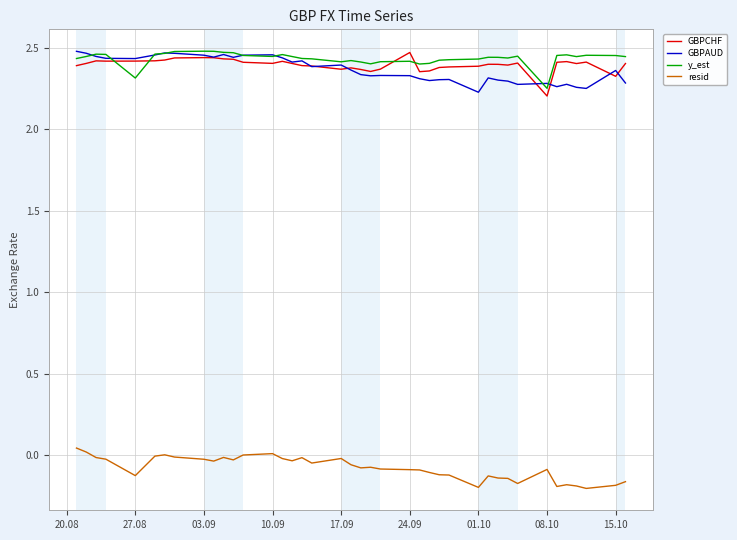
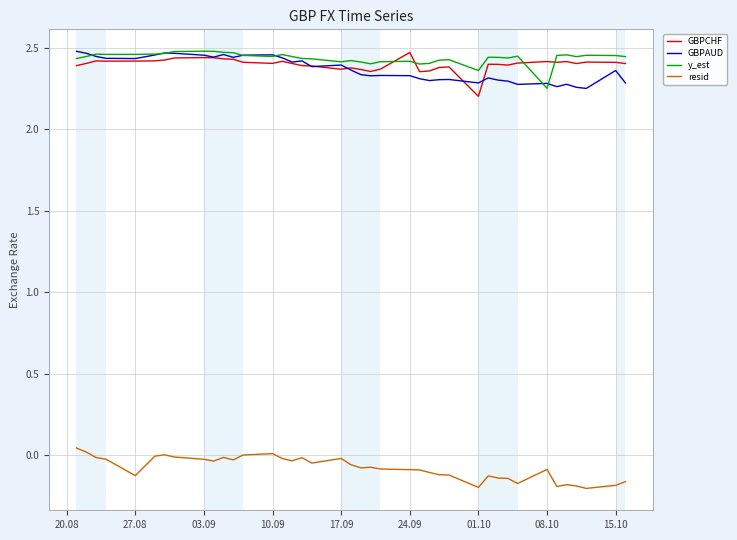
  {
    "GBPCHF": {
      "10.09": 2.40,
      "17.09": 2.37,
      "24.09": 2.47,
-     "01.10": 2.39,
-     "08.10": 2.20,
-     "15.10": 2.32
+     "01.10": 2.20,
+     "08.10": 2.42,
+     "15.10": 2.41
    },
    "GBPAUD": {
      "17.09": 2.39,
      "24.09": 2.33,
-     "01.10": 2.23,
+     "01.10": 2.28,
      "08.10": 2.28,
      "15.10": 2.36
    },
    "y_est": {
-     "27.08": 2.31,
+     "27.08": 2.46,
      "03.09": 2.48,
      "17.09": 2.41,
      "24.09": 2.42,
-     "01.10": 2.43,
+     "01.10": 2.36,
      "08.10": 2.25,
      "15.10": 2.45
    },
    "resid": {
      "27.08": -0.12,
      "03.09": -0.02,
      "10.09": 0.01,
      "17.09": -0.02,
      "24.09": -0.09,
      "01.10": -0.20,
      "08.10": -0.09,
      "15.10": -0.18
    }
  }
